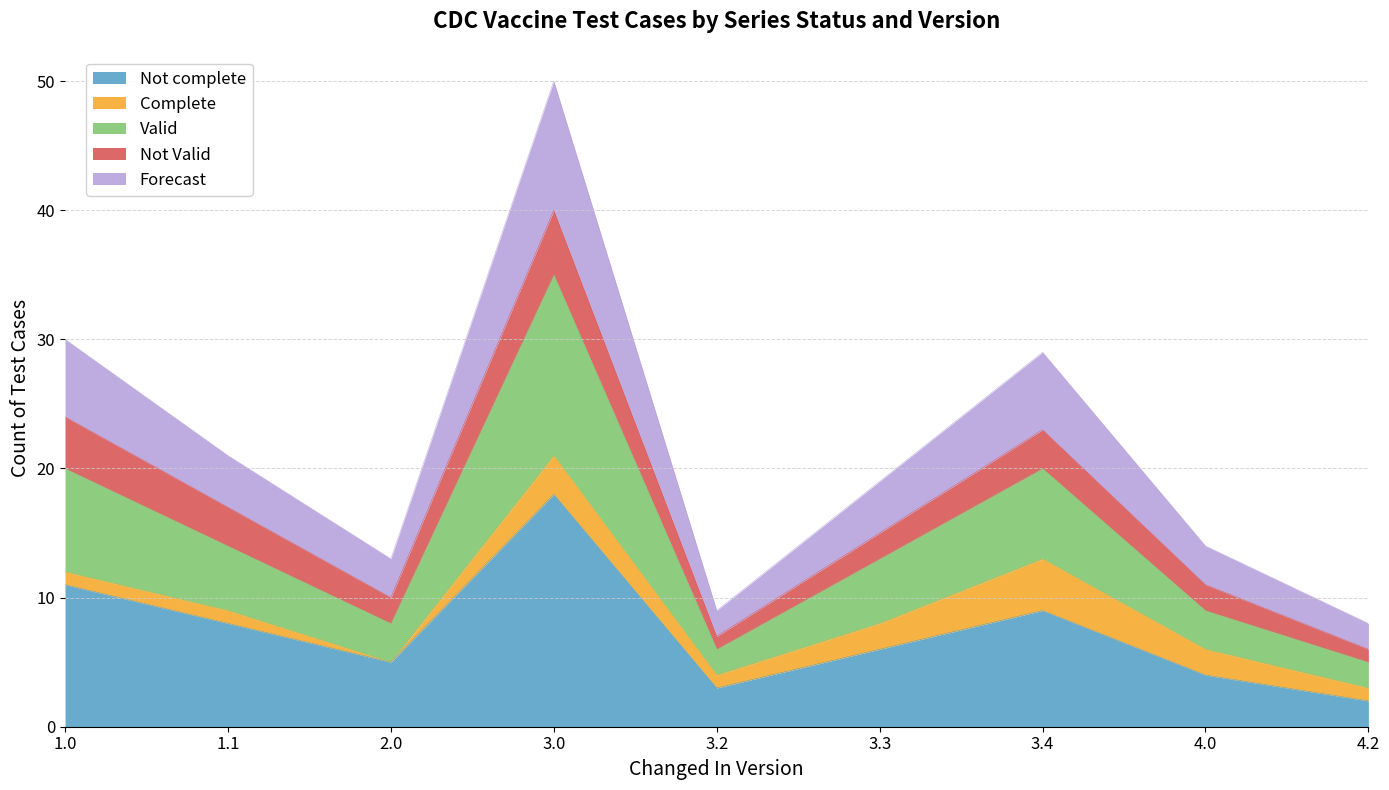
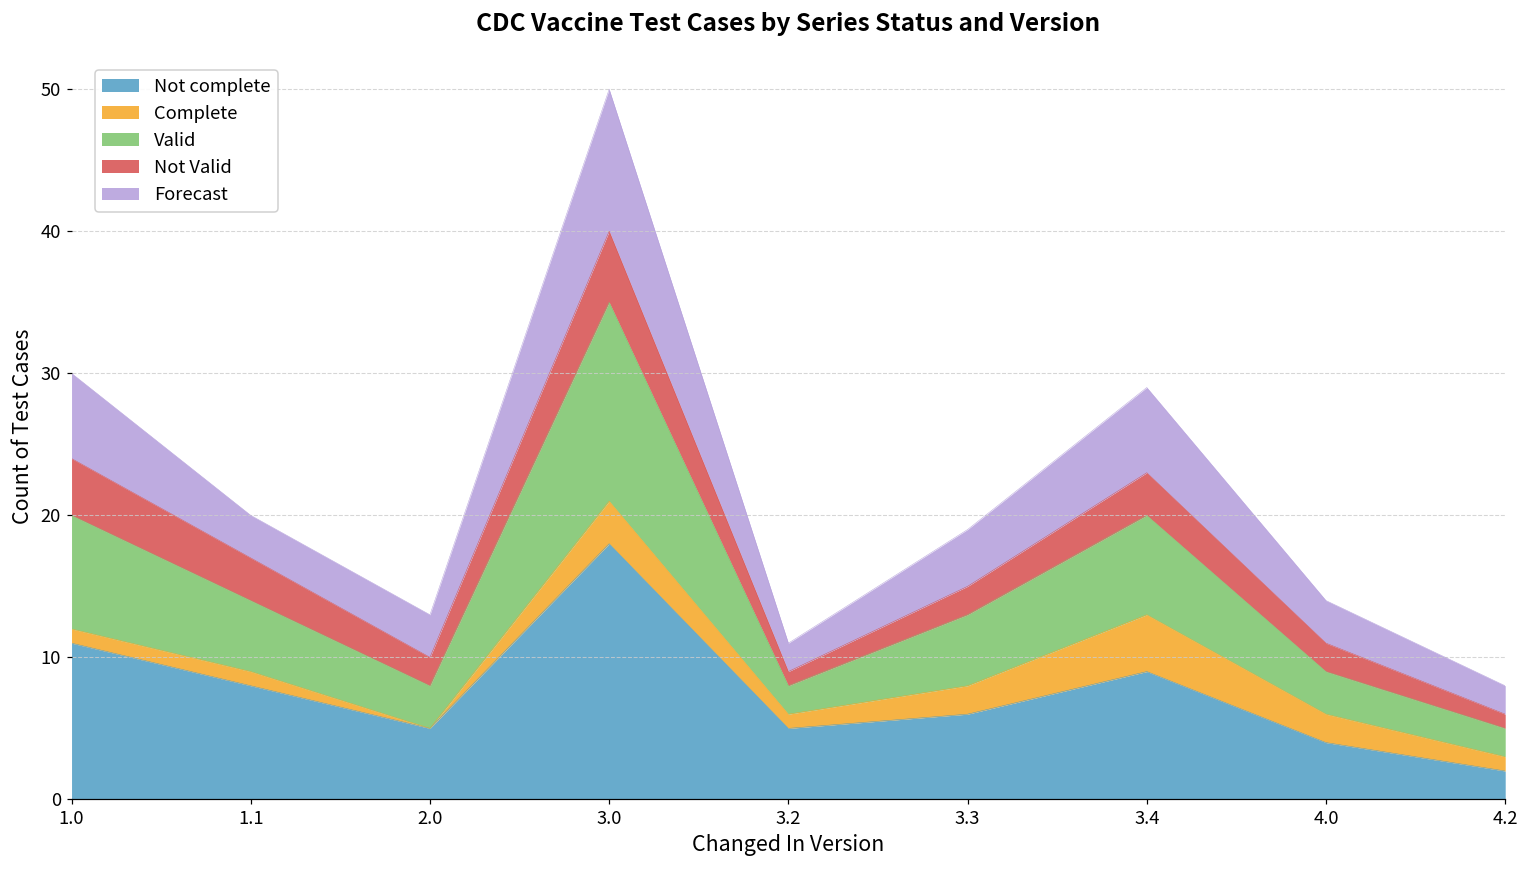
  {
    "Not complete": {
      "1.0": 11,
      "1.1": 8,
      "3.0": 18,
-     "3.2": 3,
+     "3.2": 5,
      "3.3": 6,
      "3.4": 9,
      "4.0": 4,
      "4.2": 2
    },
    "Complete": {
      "1.0": 1,
      "1.1": 1,
      "3.0": 3,
      "3.2": 1,
      "3.3": 2,
      "3.4": 4,
      "4.0": 2,
      "4.2": 1
    },
    "Valid": {
      "1.0": 8,
      "1.1": 5,
      "2.0": 3,
      "3.0": 14,
      "3.2": 2,
      "3.3": 5,
      "3.4": 7,
      "4.0": 3,
      "4.2": 2
    },
    "Not Valid": {
      "1.0": 4,
      "1.1": 3,
      "2.0": 2,
      "3.0": 5,
      "3.2": 1,
      "3.3": 2,
      "3.4": 3,
      "4.0": 2,
      "4.2": 1
    },
    "Forecast": {
      "1.0": 6,
-     "1.1": 4,
+     "1.1": 3,
      "2.0": 3,
      "3.0": 10,
      "3.2": 2,
      "3.3": 4,
      "3.4": 6,
      "4.0": 3,
      "4.2": 2
    }
  }
